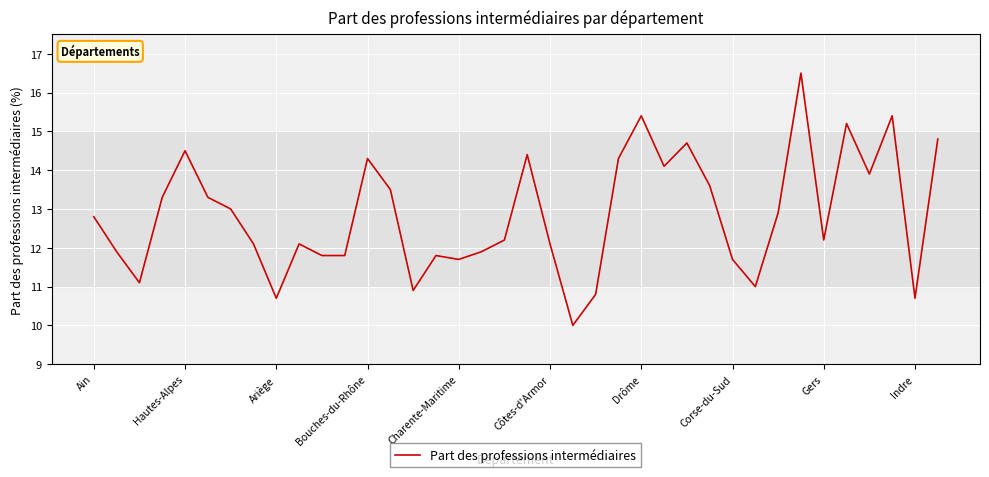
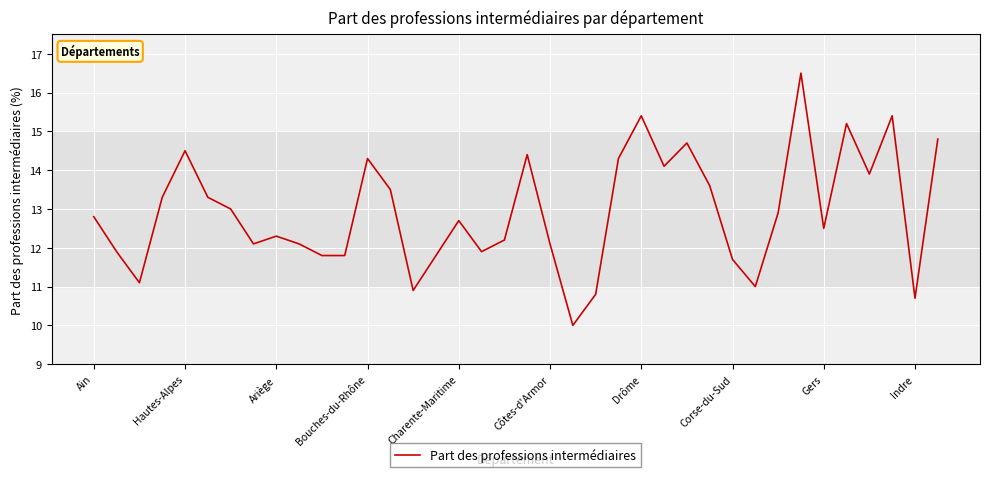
  {
    "Ain": 12.8,
    "Hautes-Alpes": 14.5,
-   "Ariège": 10.7,
+   "Ariège": 12.3,
    "Bouches-du-Rhône": 14.3,
-   "Charente-Maritime": 11.7,
+   "Charente-Maritime": 12.7,
    "Côtes-d'Armor": 12.1,
    "Drôme": 15.4,
    "Corse-du-Sud": 11.7,
-   "Gers": 12.2,
+   "Gers": 12.5,
    "Indre": 10.7
  }
